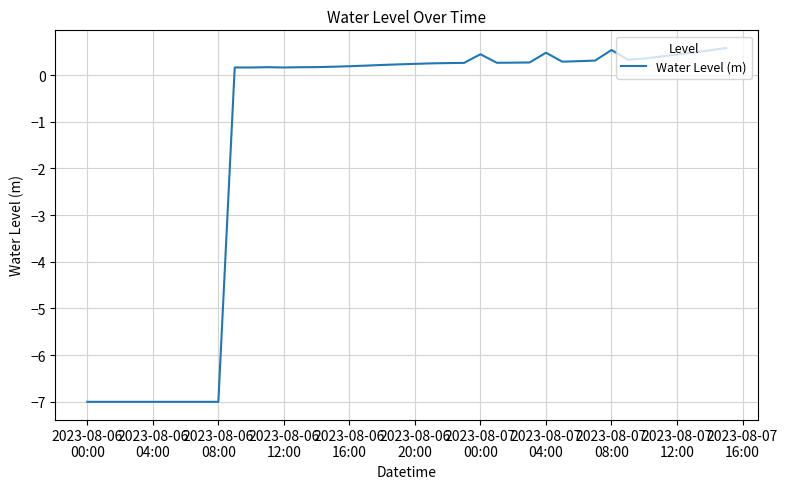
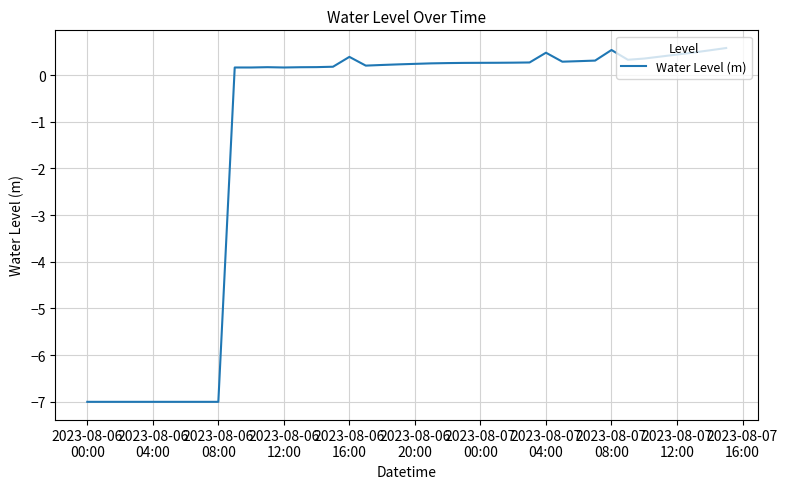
  {
    "2023-08-06 00:00": -7.0,
    "2023-08-06 04:00": -7.0,
    "2023-08-06 08:00": -7.0,
    "2023-08-06 12:00": 0.2,
-   "2023-08-06 16:00": 0.2,
+   "2023-08-06 16:00": 0.4,
    "2023-08-06 20:00": 0.2,
-   "2023-08-07 00:00": 0.4,
+   "2023-08-07 00:00": 0.3,
    "2023-08-07 04:00": 0.5,
    "2023-08-07 08:00": 0.5
  }
